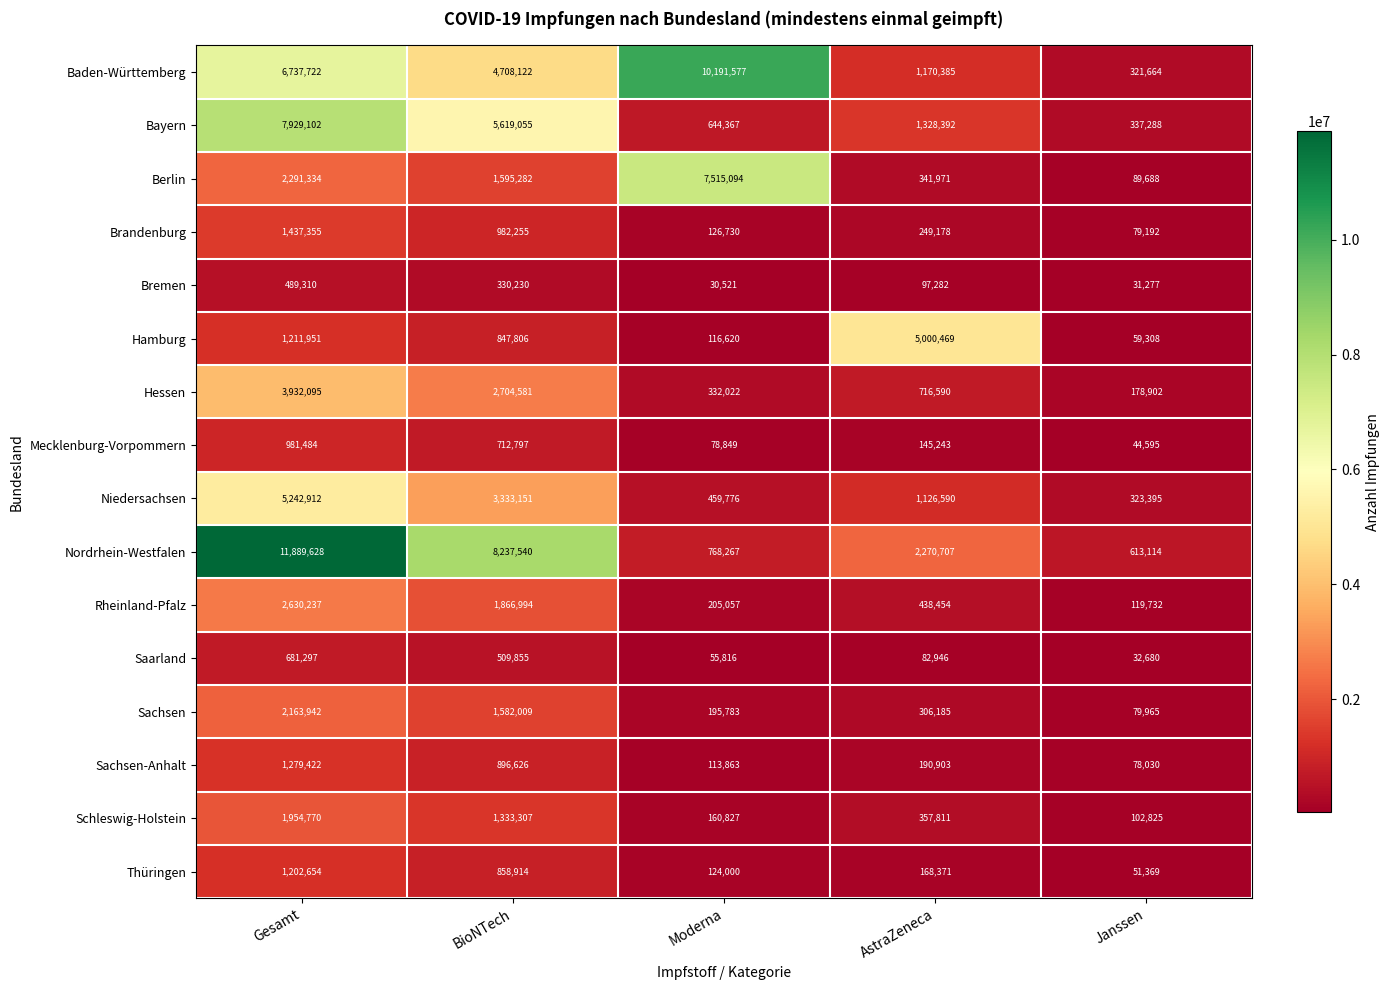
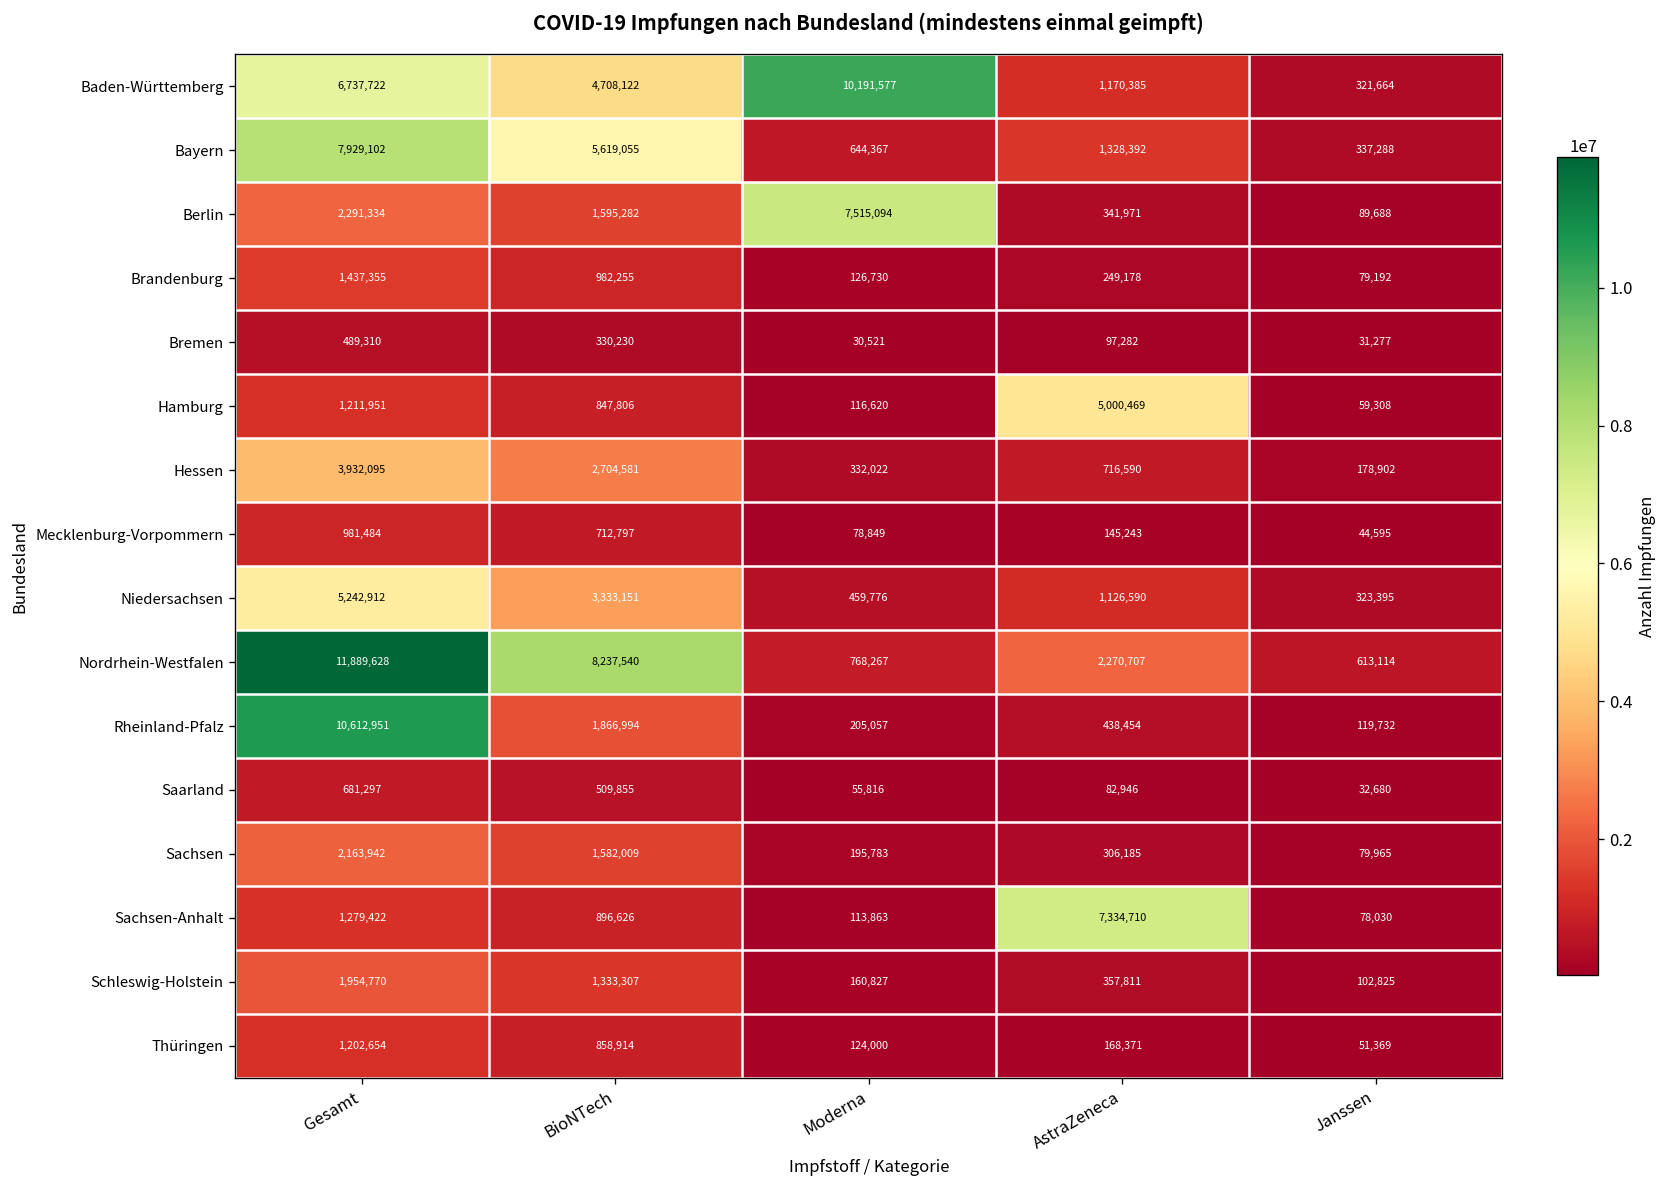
  {
    "Baden-Württemberg": {
      "Gesamt": "6,737,722",
      "BioNTech": "4,708,122",
      "Moderna": "10,191,577",
      "AstraZeneca": "1,170,385",
      "Janssen": "321,664"
    },
    "Bayern": {
      "Gesamt": "7,929,102",
      "BioNTech": "5,619,055",
      "Moderna": "644,367",
      "AstraZeneca": "1,328,392",
      "Janssen": "337,288"
    },
    "Berlin": {
      "Gesamt": "2,291,334",
      "BioNTech": "1,595,282",
      "Moderna": "7,515,094",
      "AstraZeneca": "341,971",
      "Janssen": "89,688"
    },
    "Brandenburg": {
      "Gesamt": "1,437,355",
      "BioNTech": "982,255",
      "Moderna": "126,730",
      "AstraZeneca": "249,178",
      "Janssen": "79,192"
    },
    "Bremen": {
      "Gesamt": "489,310",
      "BioNTech": "330,230",
      "Moderna": "30,521",
      "AstraZeneca": "97,282",
      "Janssen": "31,277"
    },
    "Hamburg": {
      "Gesamt": "1,211,951",
      "BioNTech": "847,806",
      "Moderna": "116,620",
      "AstraZeneca": "5,000,469",
      "Janssen": "59,308"
    },
    "Hessen": {
      "Gesamt": "3,932,095",
      "BioNTech": "2,704,581",
      "Moderna": "332,022",
      "AstraZeneca": "716,590",
      "Janssen": "178,902"
    },
    "Mecklenburg-Vorpommern": {
      "Gesamt": "981,484",
      "BioNTech": "712,797",
      "Moderna": "78,849",
      "AstraZeneca": "145,243",
      "Janssen": "44,595"
    },
    "Niedersachsen": {
      "Gesamt": "5,242,912",
      "BioNTech": "3,333,151",
      "Moderna": "459,776",
      "AstraZeneca": "1,126,590",
      "Janssen": "323,395"
    },
    "Nordrhein-Westfalen": {
      "Gesamt": "11,889,628",
      "BioNTech": "8,237,540",
      "Moderna": "768,267",
      "AstraZeneca": "2,270,707",
      "Janssen": "613,114"
    },
    "Rheinland-Pfalz": {
-     "Gesamt": "2,630,237",
+     "Gesamt": "10,612,951",
      "BioNTech": "1,866,994",
      "Moderna": "205,057",
      "AstraZeneca": "438,454",
      "Janssen": "119,732"
    },
    "Saarland": {
      "Gesamt": "681,297",
      "BioNTech": "509,855",
      "Moderna": "55,816",
      "AstraZeneca": "82,946",
      "Janssen": "32,680"
    },
    "Sachsen": {
      "Gesamt": "2,163,942",
      "BioNTech": "1,582,009",
      "Moderna": "195,783",
      "AstraZeneca": "306,185",
      "Janssen": "79,965"
    },
    "Sachsen-Anhalt": {
      "Gesamt": "1,279,422",
      "BioNTech": "896,626",
      "Moderna": "113,863",
-     "AstraZeneca": "190,903",
+     "AstraZeneca": "7,334,710",
      "Janssen": "78,030"
    },
    "Schleswig-Holstein": {
      "Gesamt": "1,954,770",
      "BioNTech": "1,333,307",
      "Moderna": "160,827",
      "AstraZeneca": "357,811",
      "Janssen": "102,825"
    },
    "Thüringen": {
      "Gesamt": "1,202,654",
      "BioNTech": "858,914",
      "Moderna": "124,000",
      "AstraZeneca": "168,371",
      "Janssen": "51,369"
    }
  }
